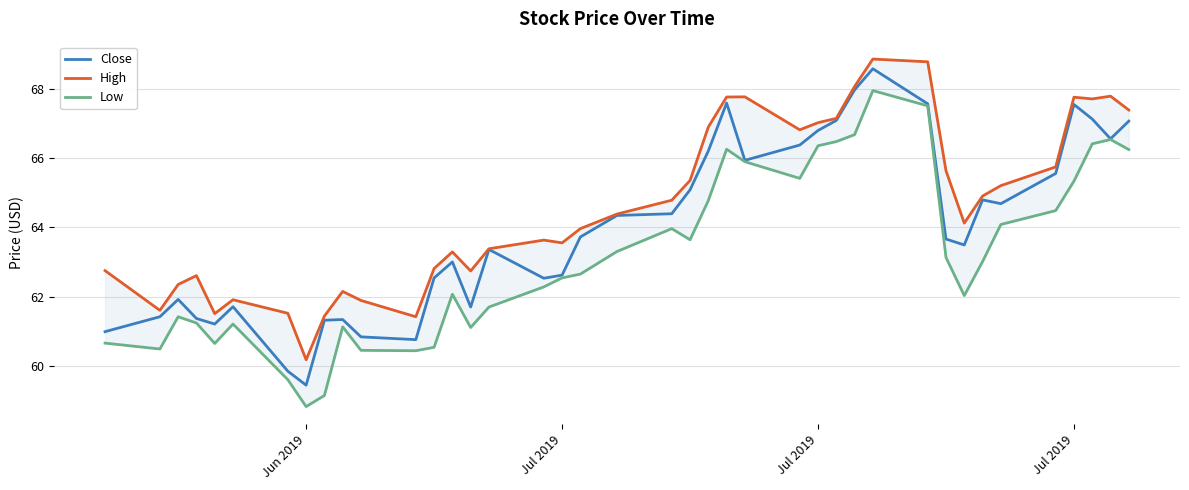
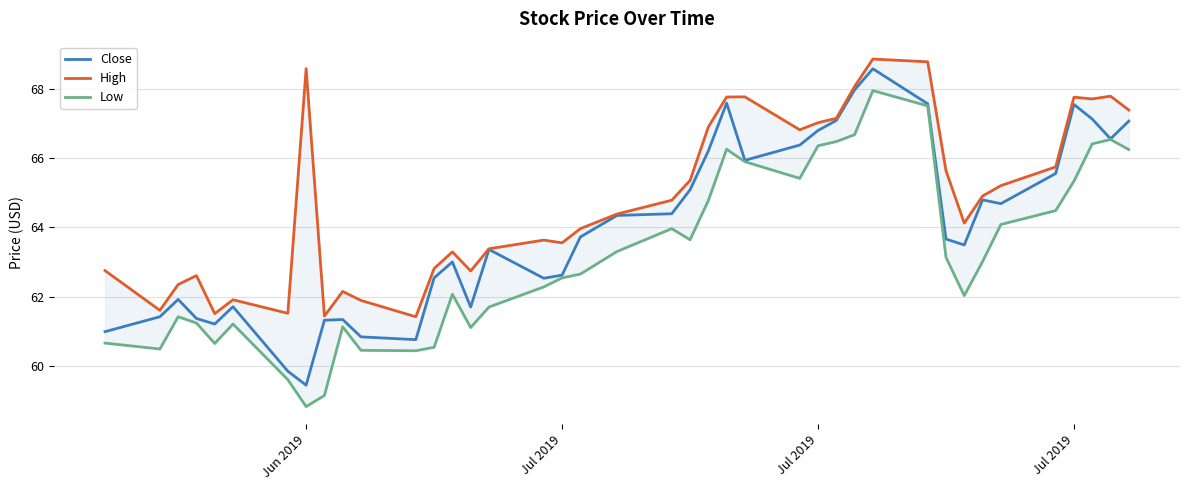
  {
    "Close": {
      "Jun 2019": 59.4
    },
    "High": {
-     "Jun 2019": 60.2
+     "Jun 2019": 68.6
    },
    "Low": {
      "Jun 2019": 58.8
    }
  }
